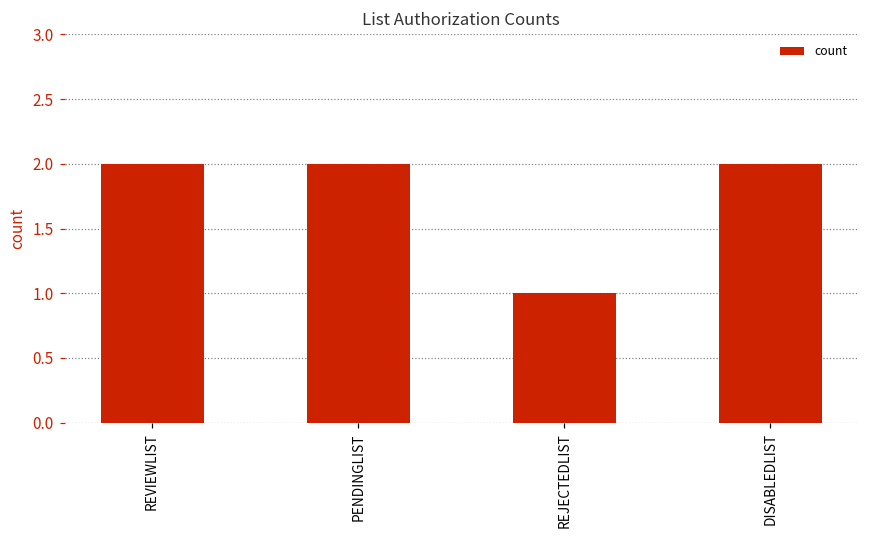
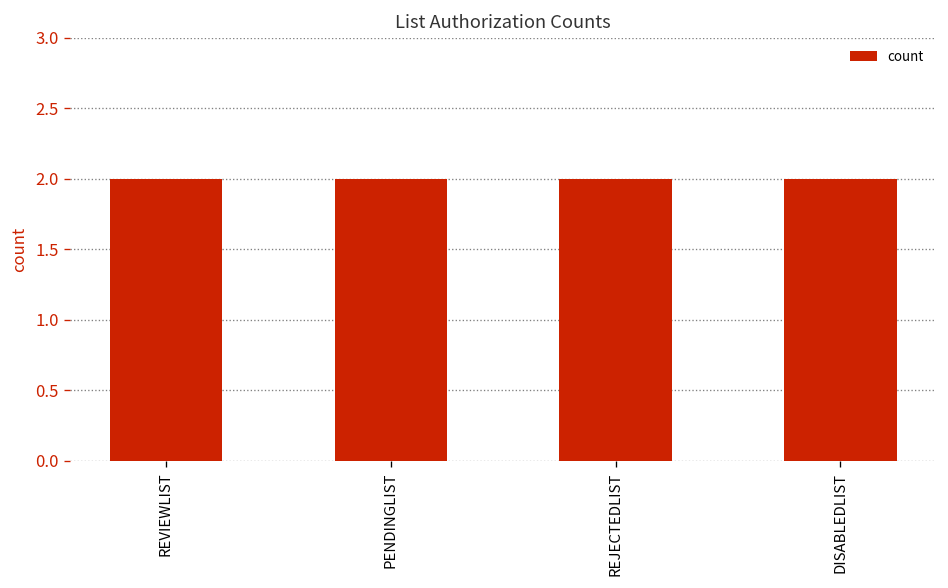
  {
    "REVIEWLIST": 2,
    "PENDINGLIST": 2,
-   "REJECTEDLIST": 1,
+   "REJECTEDLIST": 2,
    "DISABLEDLIST": 2
  }
